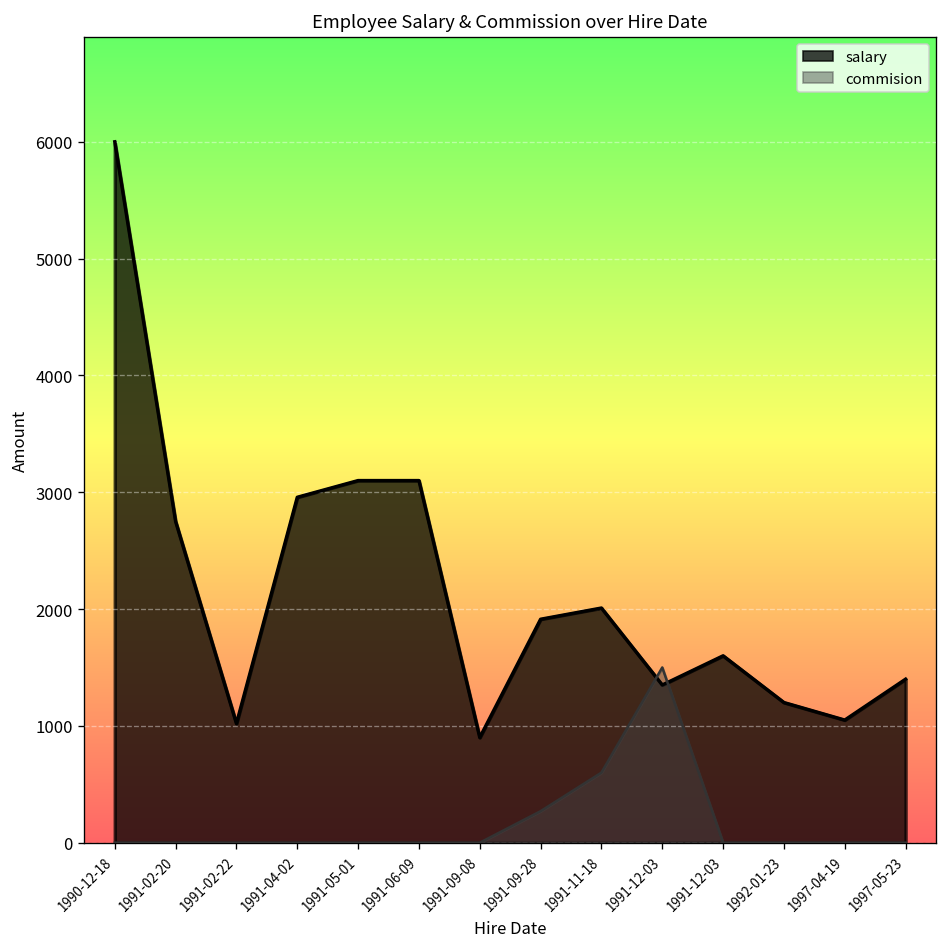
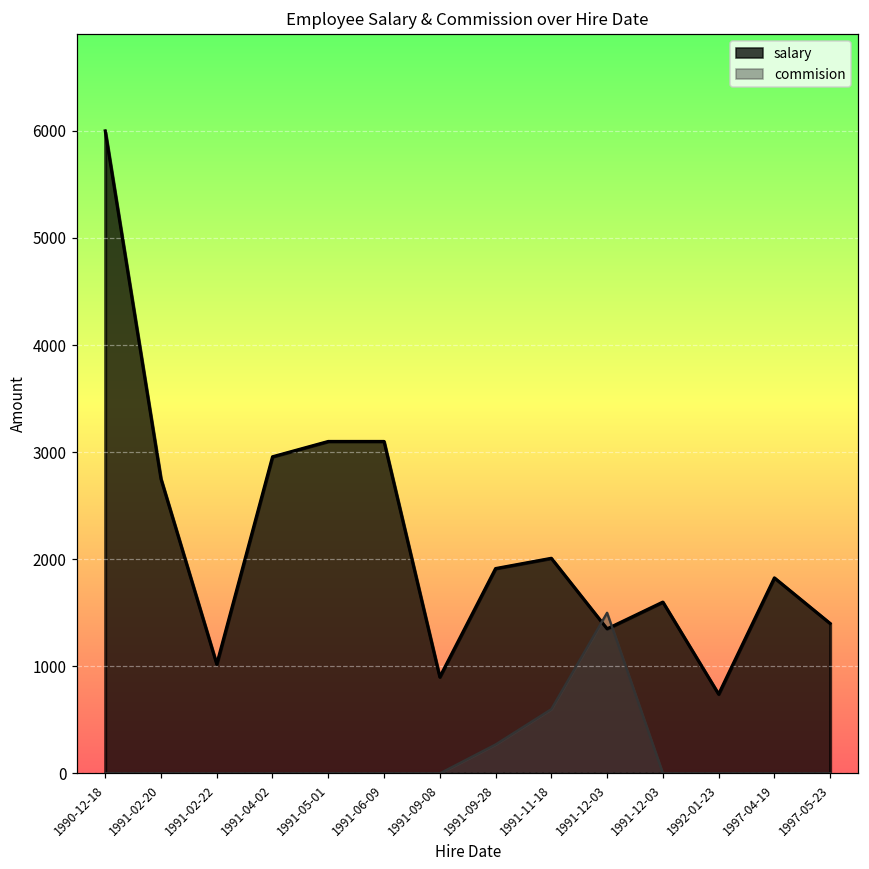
  {
    "salary": {
      "1990-12-18": 6000,
      "1991-02-20": 2800,
      "1991-02-22": 1000,
      "1991-04-02": 3000,
      "1991-05-01": 3100,
      "1991-06-09": 3100,
      "1991-09-08": 900,
      "1991-09-28": 1900,
      "1991-11-18": 2000,
-     "1992-01-23": 1200,
-     "1997-04-19": 1100,
+     "1992-01-23": 700,
+     "1997-04-19": 1800,
      "1997-05-23": 1400
    },
    "commision": {
      "1990-12-18": 0,
      "1991-02-20": 0,
      "1991-02-22": 0,
      "1991-04-02": 0,
      "1991-05-01": 0,
      "1991-06-09": 0,
      "1991-09-08": 0,
      "1991-09-28": 300,
      "1991-11-18": 600,
      "1992-01-23": 0,
      "1997-04-19": 0,
      "1997-05-23": 0
    }
  }
